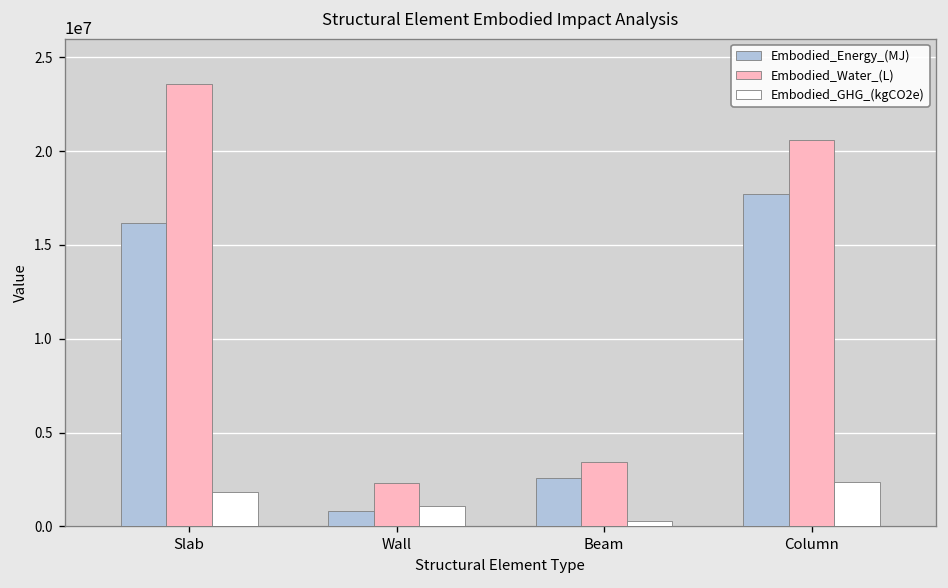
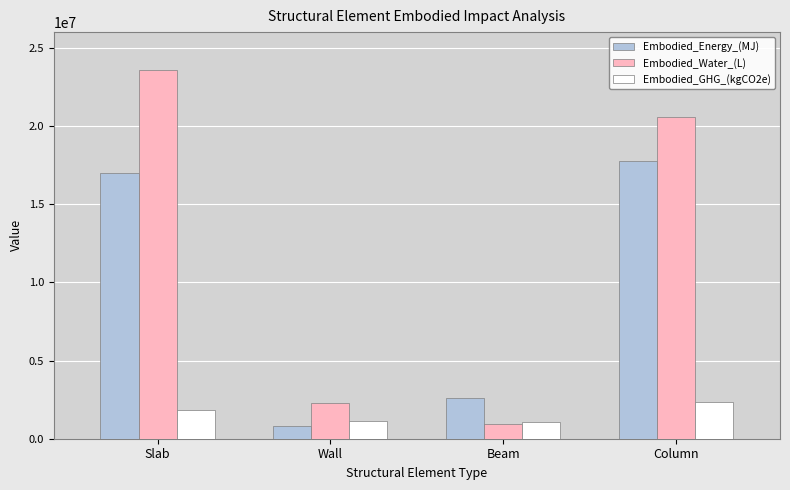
  {
    "Embodied_Energy_(MJ)": {
-     "Slab": 16200000,
+     "Slab": 17000000,
      "Wall": 800000,
      "Beam": 2600000,
      "Column": 17700000
    },
    "Embodied_Water_(L)": {
      "Slab": 23600000,
      "Wall": 2300000,
-     "Beam": 3500000,
+     "Beam": 900000,
      "Column": 20600000
    },
    "Embodied_GHG_(kgCO2e)": {
      "Slab": 1800000,
      "Wall": 1100000,
-     "Beam": 300000,
+     "Beam": 1000000,
      "Column": 2400000
    }
  }
